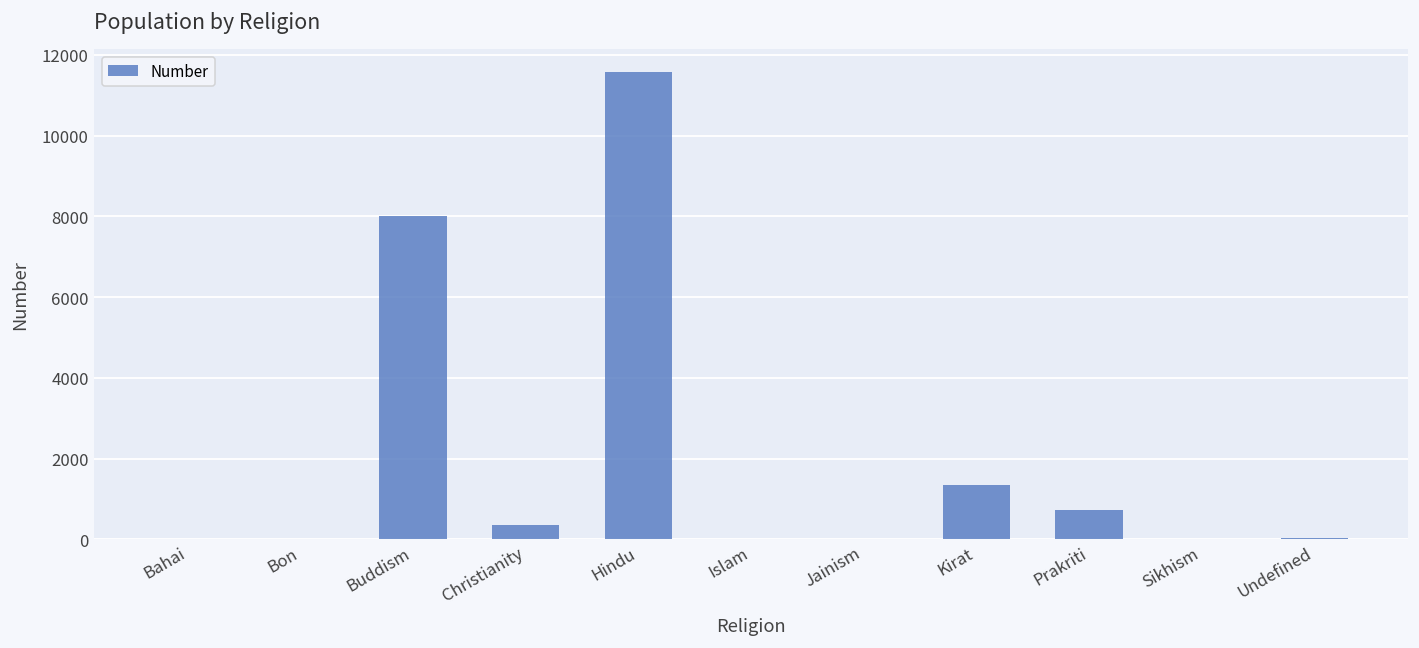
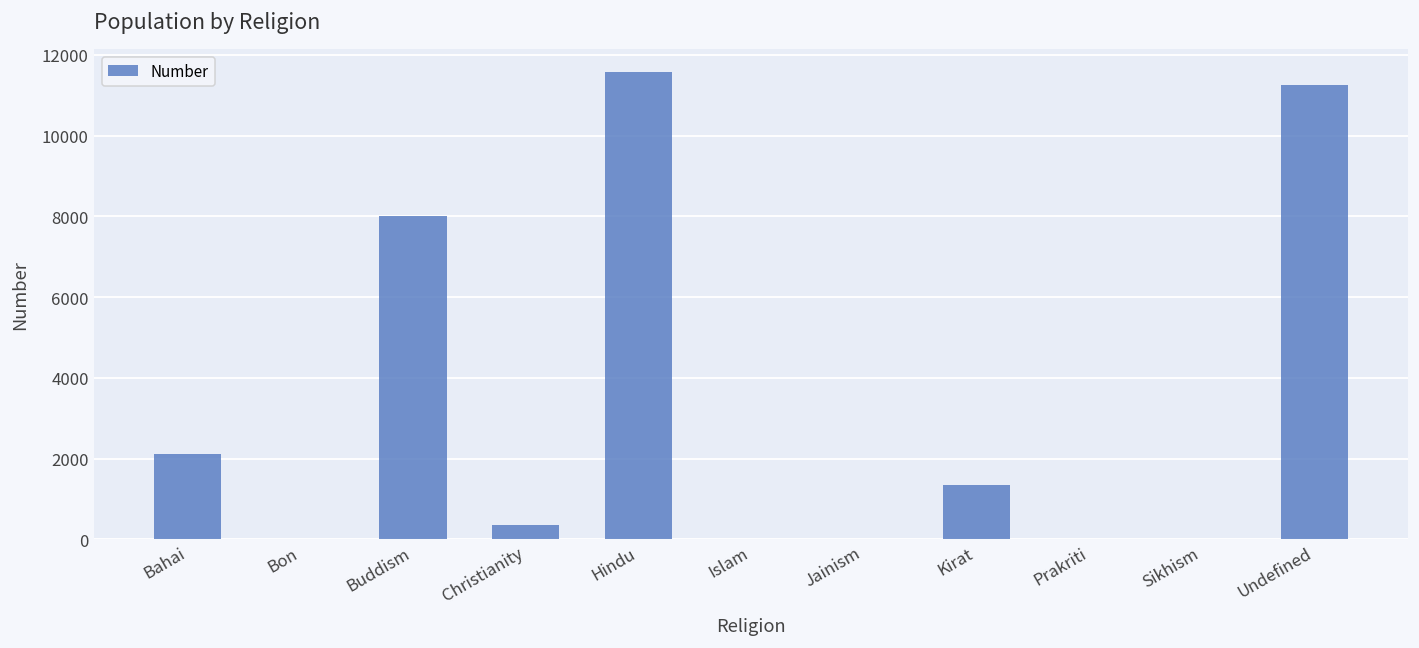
  {
-   "Bahai": 0,
+   "Bahai": 2100,
    "Bon": 0,
    "Buddism": 8000,
    "Christianity": 400,
    "Hindu": 11600,
    "Islam": 0,
    "Jainism": 0,
    "Kirat": 1300,
-   "Prakriti": 700,
+   "Prakriti": 0,
    "Sikhism": 0,
-   "Undefined": 0
+   "Undefined": 11200
  }
